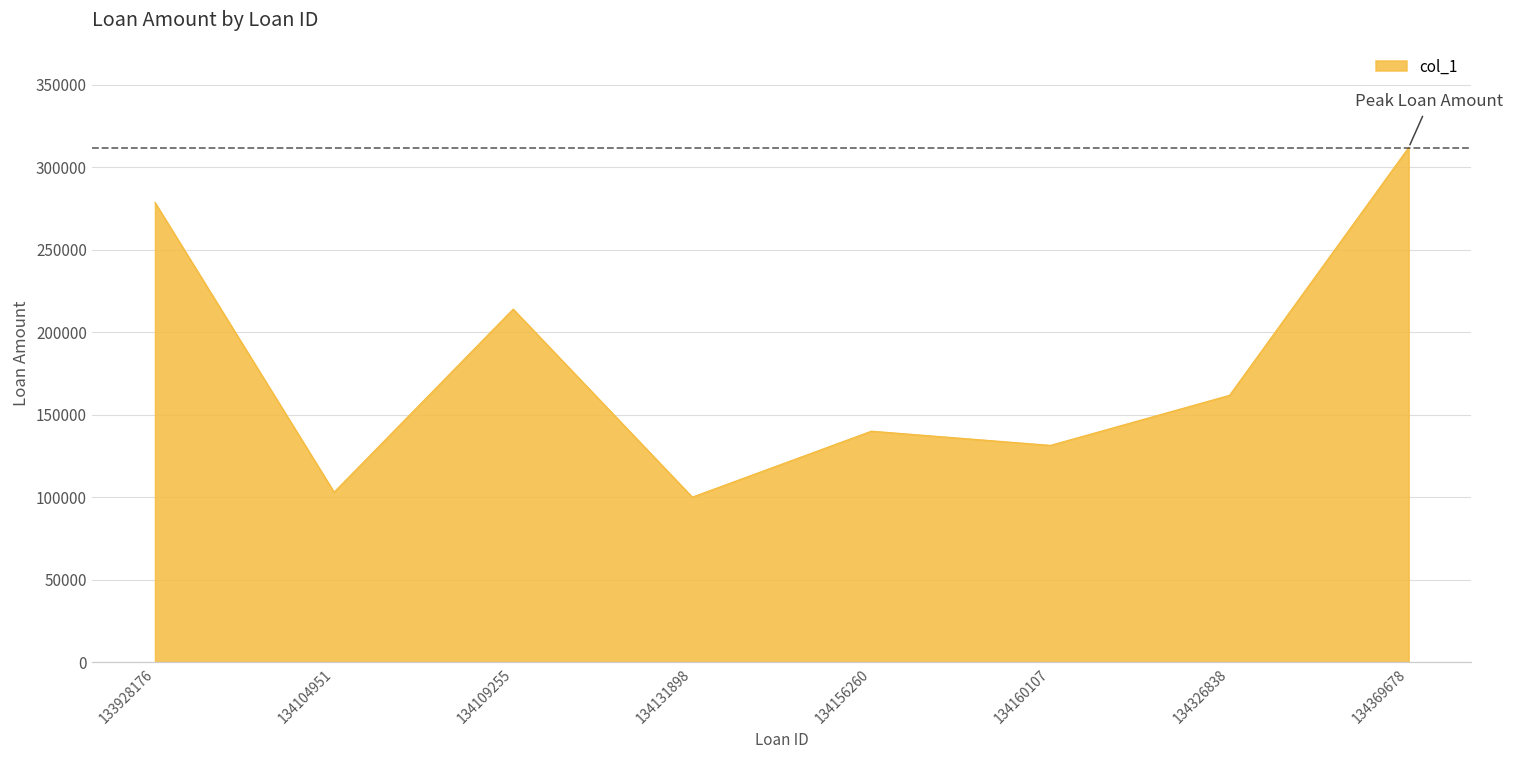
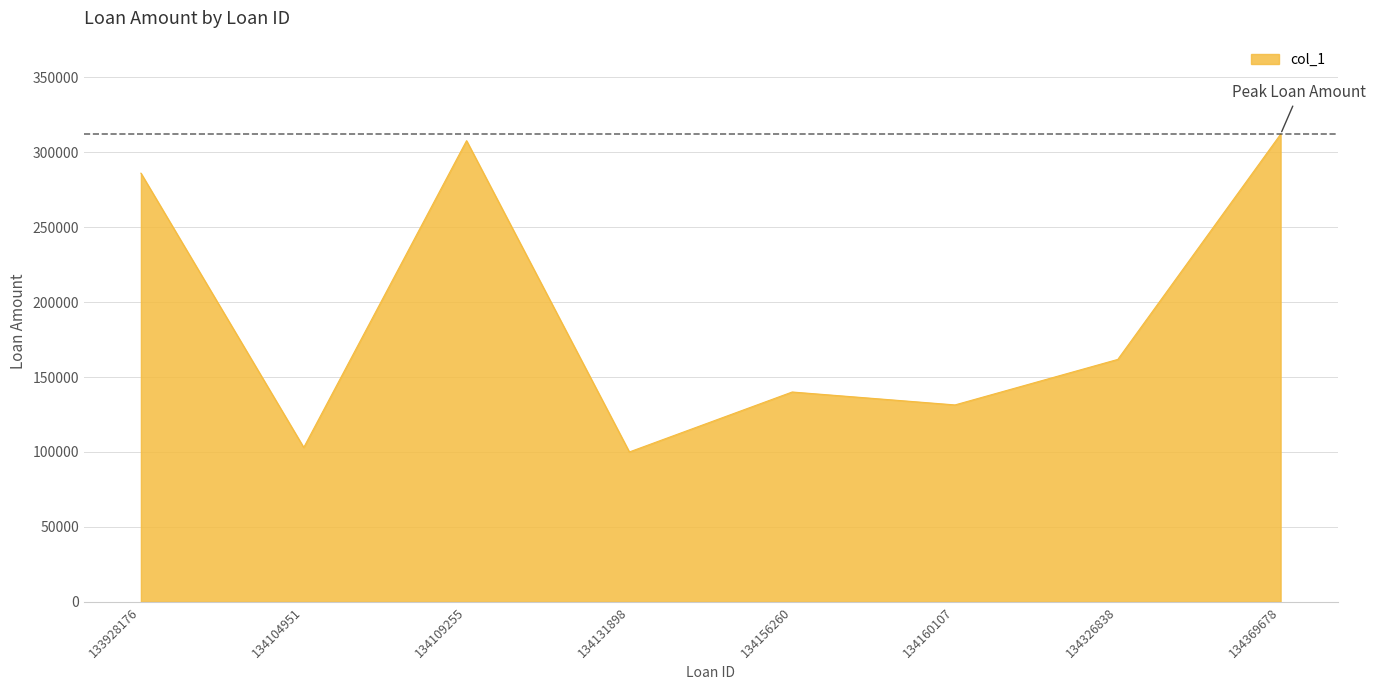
  {
-   "133928176": 279000,
+   "133928176": 286000,
    "134104951": 103000,
-   "134109255": 214000,
+   "134109255": 308000,
    "134131898": 100000,
    "134156260": 140000,
    "134160107": 131000,
    "134326838": 162000,
    "134369678": 312000
  }
